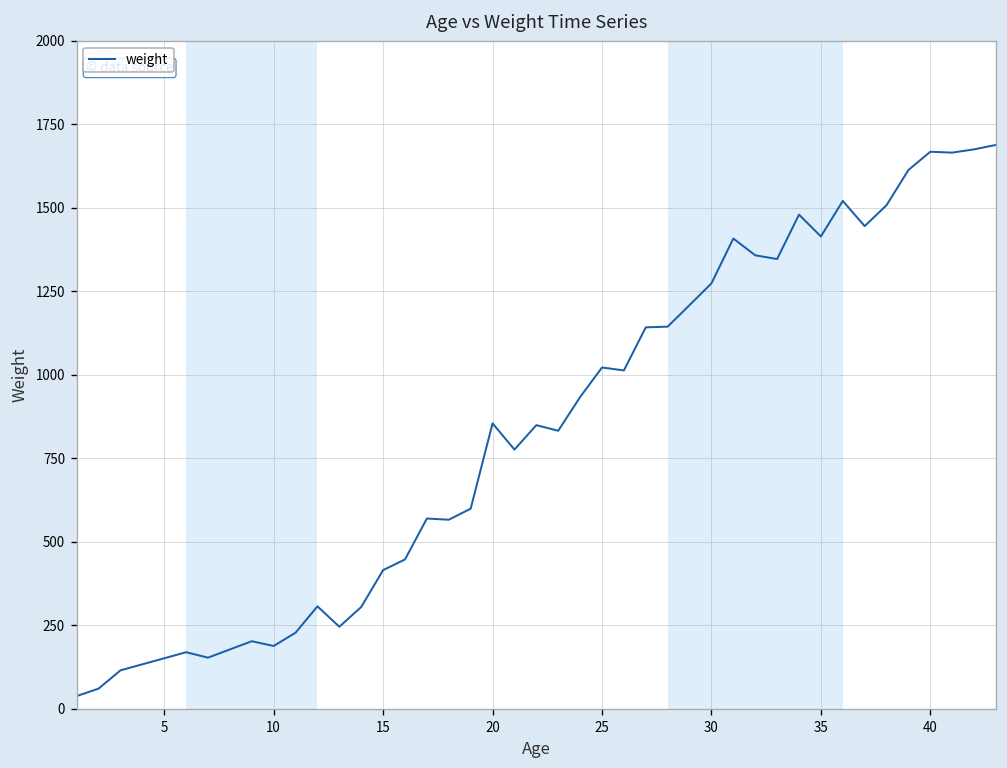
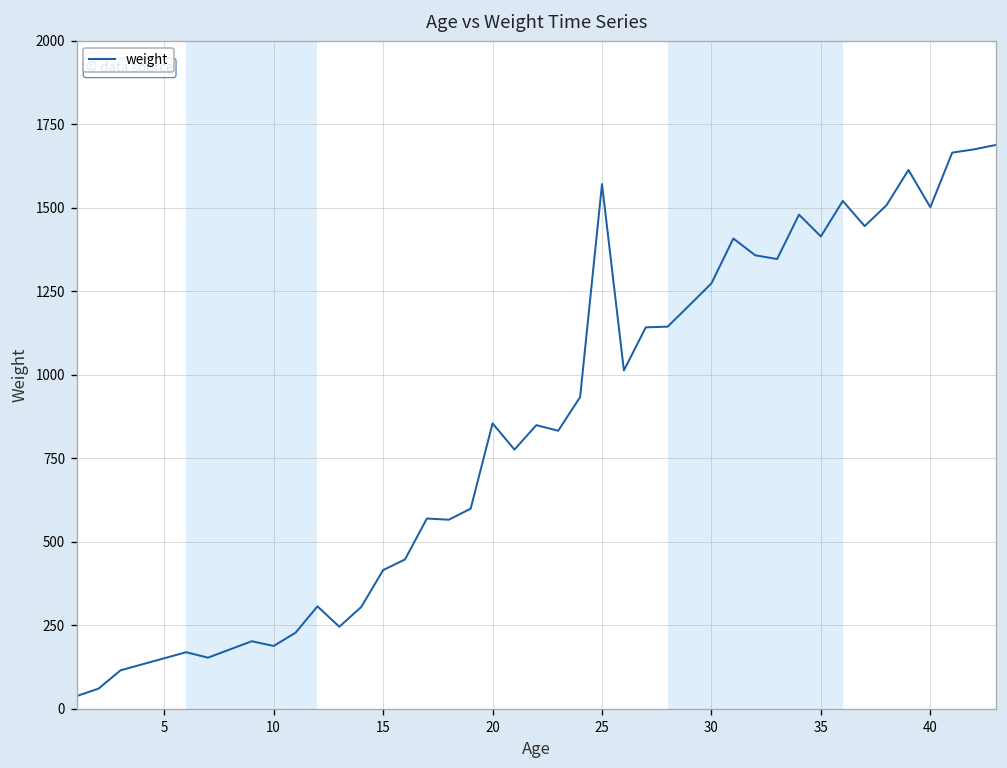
  {
    "10": 190,
    "15": 420,
    "20": 850,
-   "25": 1020,
+   "25": 1570,
    "30": 1270,
    "35": 1410,
-   "40": 1670
+   "40": 1500
  }
